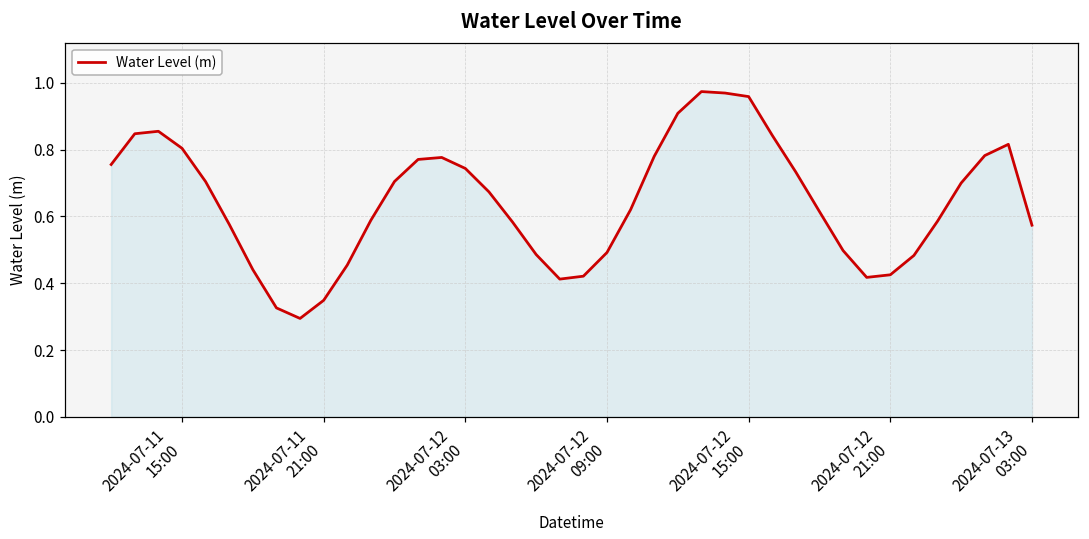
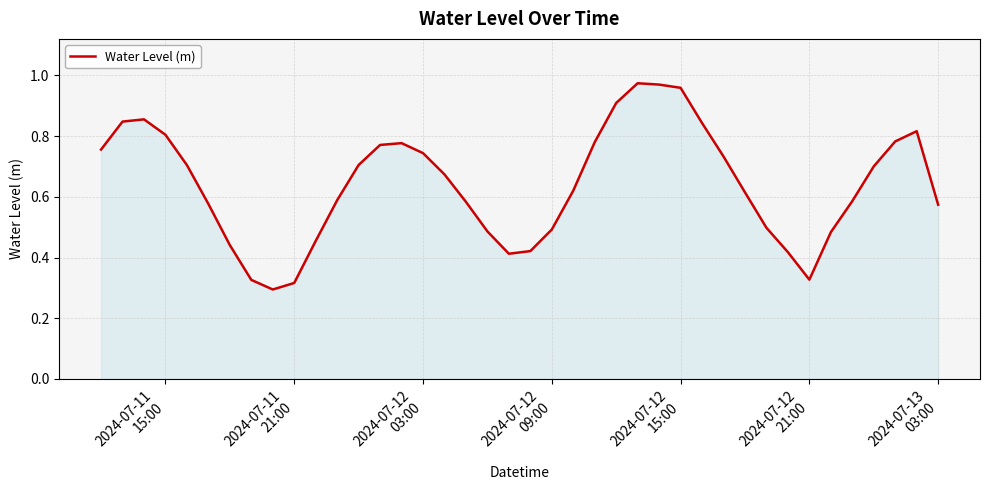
  {
    "2024-07-11 15:00": 0.80,
-   "2024-07-11 21:00": 0.35,
+   "2024-07-11 21:00": 0.32,
    "2024-07-12 03:00": 0.74,
    "2024-07-12 09:00": 0.49,
    "2024-07-12 15:00": 0.96,
-   "2024-07-12 21:00": 0.43,
+   "2024-07-12 21:00": 0.33,
    "2024-07-13 03:00": 0.57
  }
